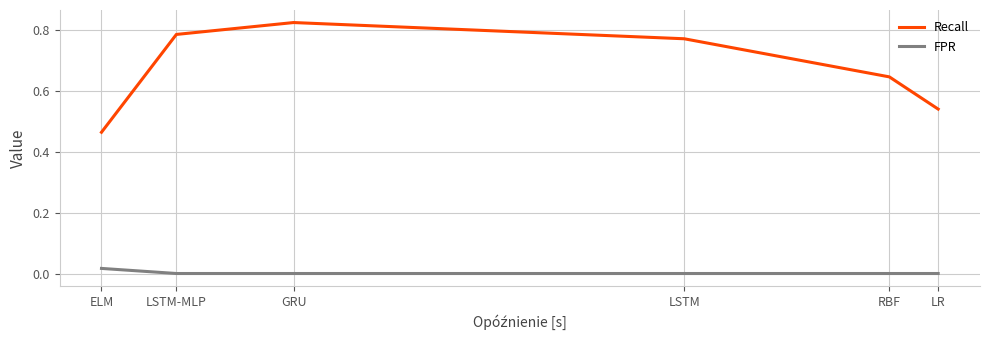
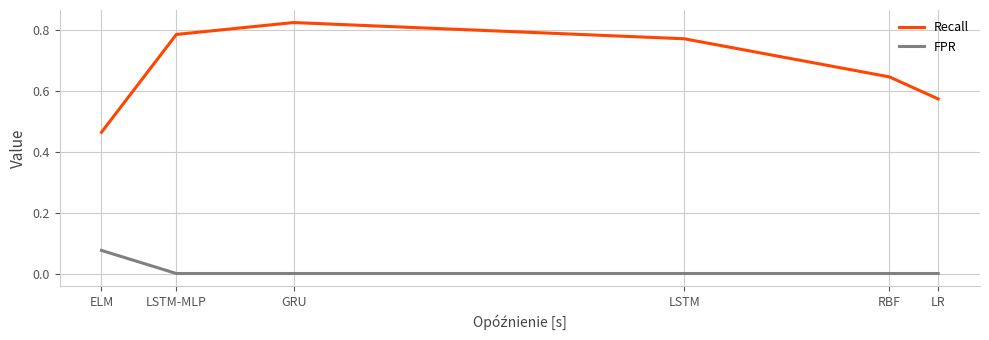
  {
    "Recall": {
      "ELM": 0.46,
      "LSTM-MLP": 0.78,
      "GRU": 0.82,
      "LSTM": 0.77,
      "RBF": 0.65,
-     "LR": 0.54
+     "LR": 0.57
    },
    "FPR": {
-     "ELM": 0.02,
+     "ELM": 0.08,
      "LSTM-MLP": 0.00,
      "GRU": 0.00,
      "LSTM": 0.00,
      "RBF": 0.00,
      "LR": 0.00
    }
  }
